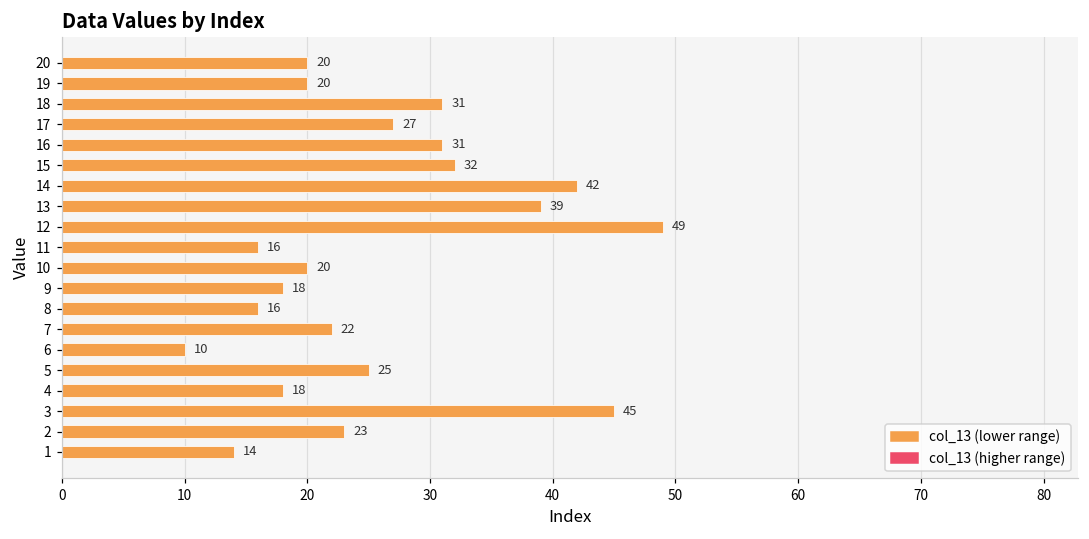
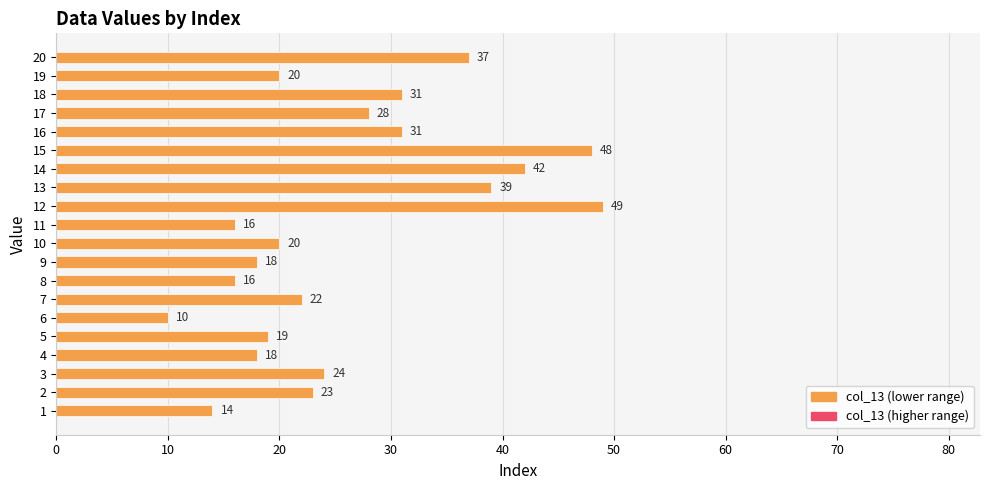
  {
-   "20": 20,
+   "20": 37,
    "19": 20,
    "18": 31,
-   "17": 27,
+   "17": 28,
    "16": 31,
-   "15": 32,
+   "15": 48,
    "14": 42,
    "13": 39,
    "12": 49,
    "11": 16,
    "10": 20,
    "9": 18,
    "8": 16,
    "7": 22,
    "6": 10,
-   "5": 25,
+   "5": 19,
    "4": 18,
-   "3": 45,
+   "3": 24,
    "2": 23,
    "1": 14
  }
